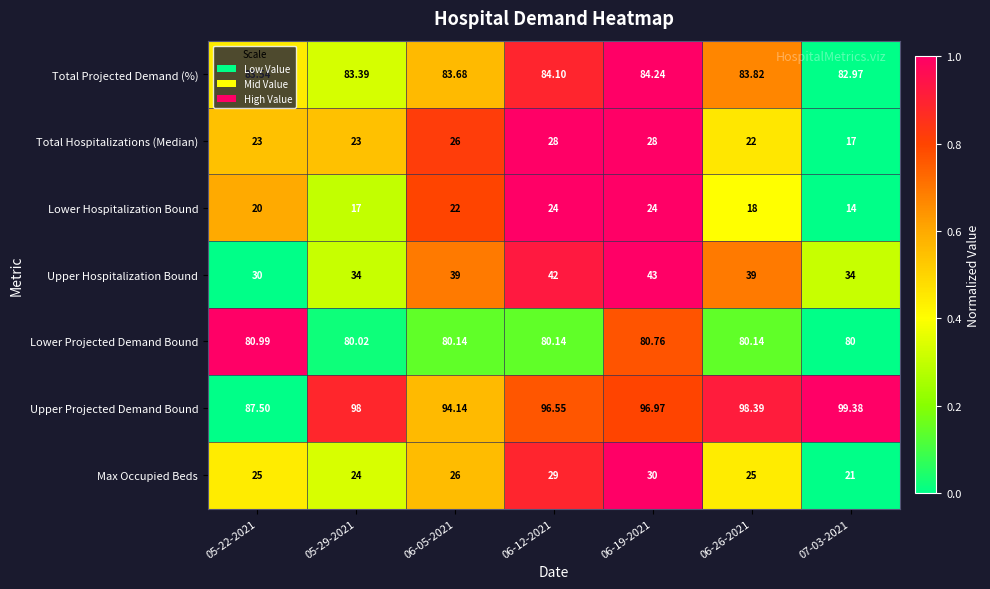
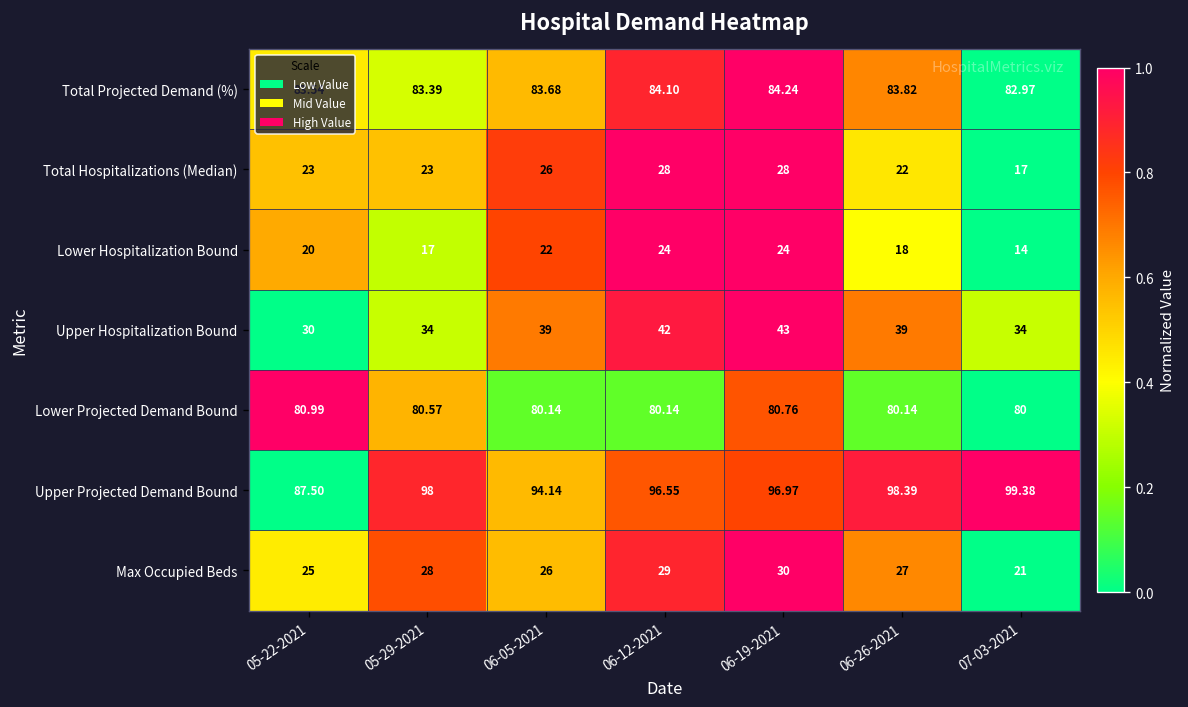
  {
    "Total Projected Demand (%)": {
      "05-29-2021": 83.39,
      "06-05-2021": 83.68,
      "06-12-2021": 84.10,
      "06-19-2021": 84.24,
      "06-26-2021": 83.82
    },
    "Total Hospitalizations (Median)": {
      "05-22-2021": 23,
      "05-29-2021": 23,
      "06-05-2021": 26,
      "06-12-2021": 28,
      "06-19-2021": 28,
      "06-26-2021": 22,
      "07-03-2021": 17
    },
    "Lower Hospitalization Bound": {
      "05-22-2021": 20,
      "05-29-2021": 17,
      "06-05-2021": 22,
      "06-12-2021": 24,
      "06-19-2021": 24,
      "06-26-2021": 18,
      "07-03-2021": 14
    },
    "Upper Hospitalization Bound": {
      "05-22-2021": 30,
      "05-29-2021": 34,
      "06-05-2021": 39,
      "06-12-2021": 42,
      "06-19-2021": 43,
      "06-26-2021": 39,
      "07-03-2021": 34
    },
    "Lower Projected Demand Bound": {
      "05-22-2021": 80.99,
-     "05-29-2021": 80.02,
+     "05-29-2021": 80.57,
      "06-05-2021": 80.14,
      "06-12-2021": 80.14,
      "06-19-2021": 80.76,
      "06-26-2021": 80.14,
      "07-03-2021": 80
    },
    "Upper Projected Demand Bound": {
      "05-22-2021": 87.50,
      "05-29-2021": 98,
      "06-05-2021": 94.14,
      "06-12-2021": 96.55,
      "06-19-2021": 96.97,
      "06-26-2021": 98.39,
      "07-03-2021": 99.38
    },
    "Max Occupied Beds": {
      "05-22-2021": 25,
-     "05-29-2021": 24,
+     "05-29-2021": 28,
      "06-05-2021": 26,
      "06-12-2021": 29,
      "06-19-2021": 30,
-     "06-26-2021": 25,
+     "06-26-2021": 27,
      "07-03-2021": 21
    }
  }
